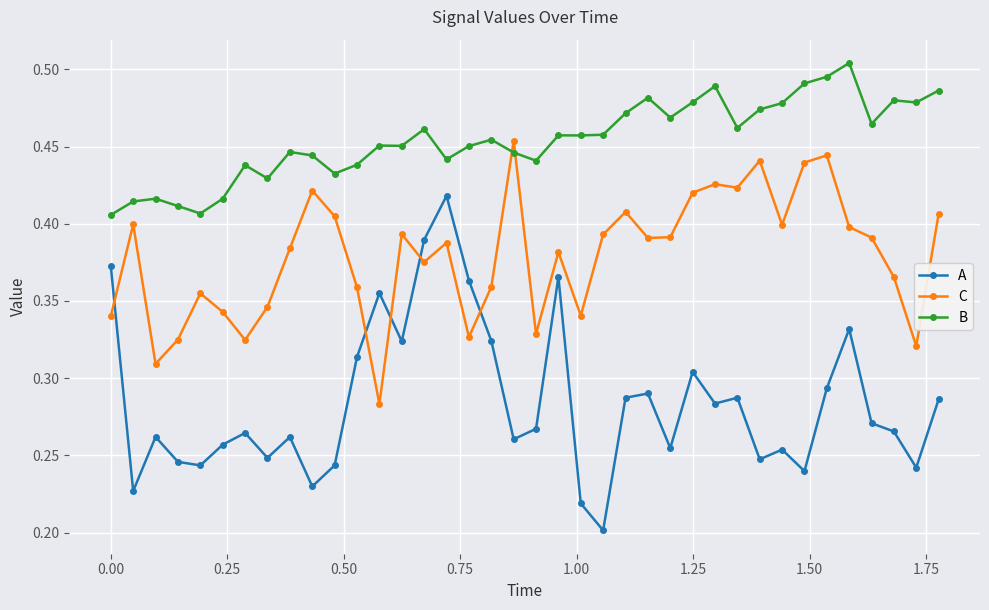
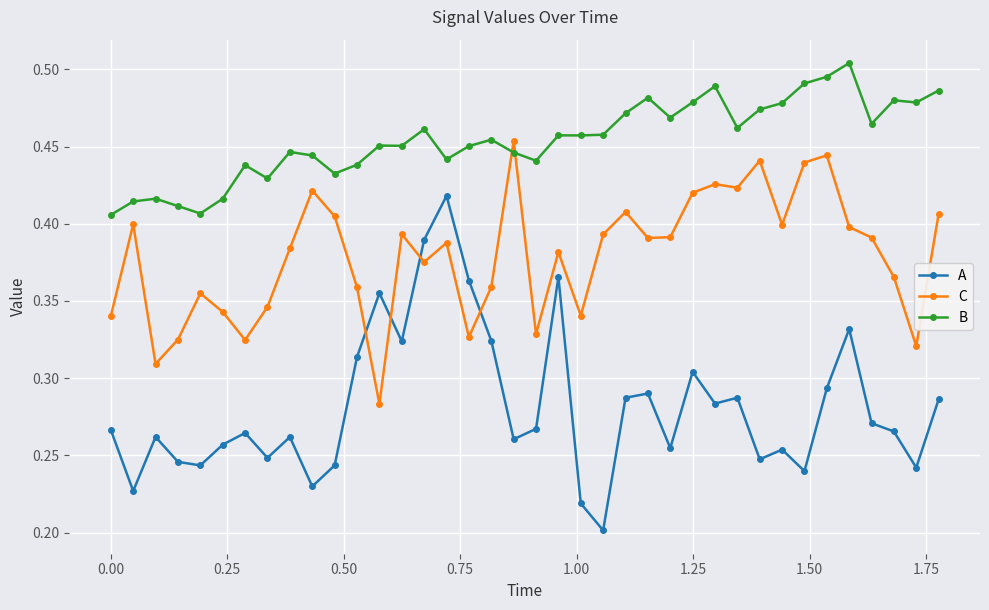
  {
    "A": {
-     "0.00": 0.373
+     "0.00": 0.267
    },
    "C": {
      "0.00": 0.340
    },
    "B": {
      "0.00": 0.406
    }
  }
